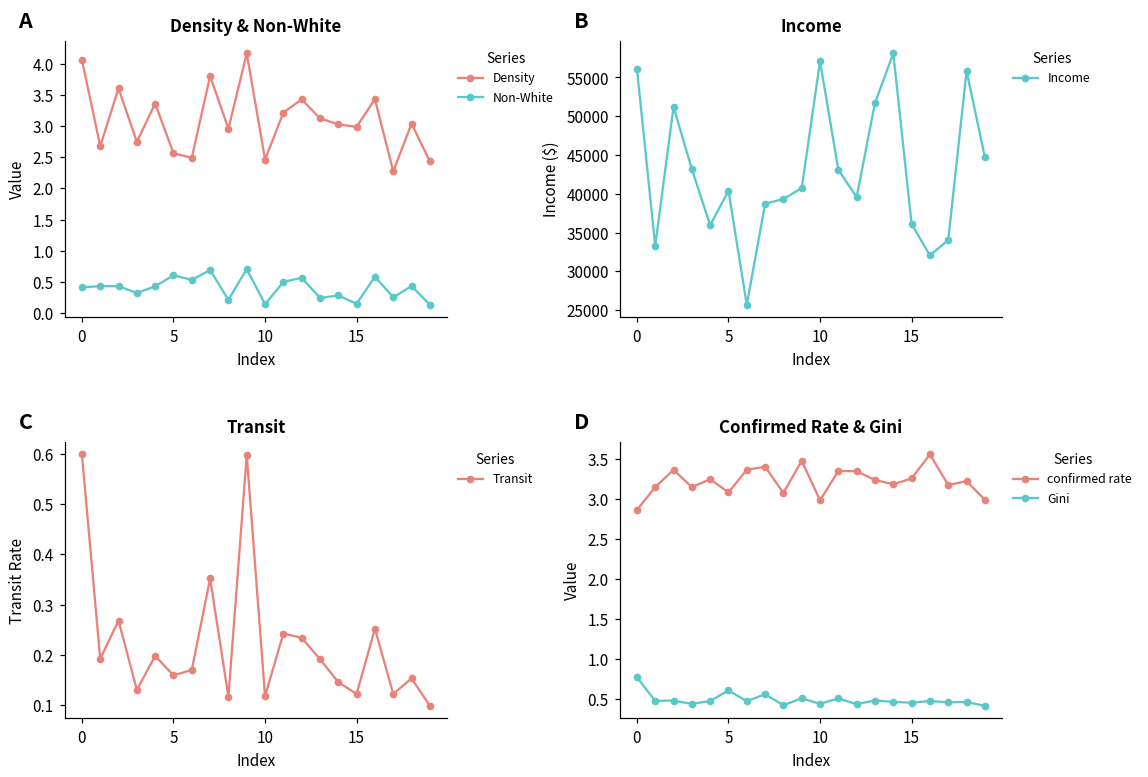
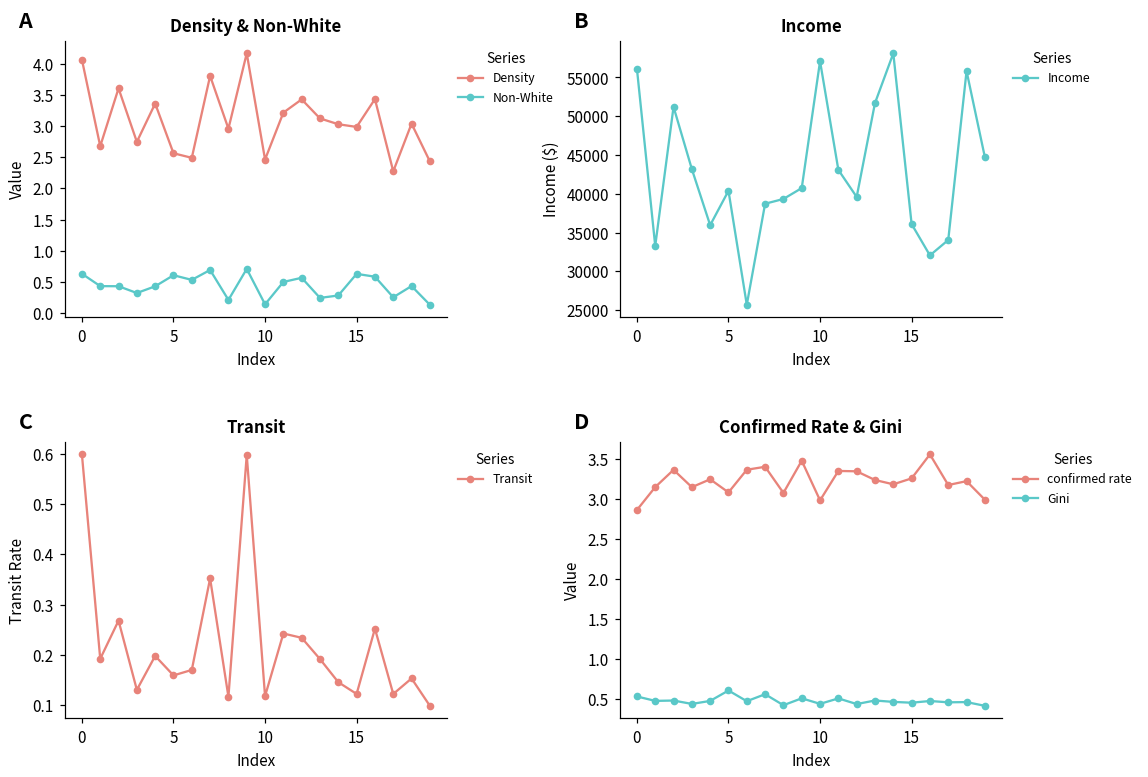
  {
    "Density & Non-White": {
      "Density": {
        "0": 4.1,
        "5": 2.6,
        "10": 2.5,
        "15": 3.0
      },
      "Non-White": {
-       "0": 0.4,
+       "0": 0.6,
        "5": 0.6,
        "10": 0.1,
-       "15": 0.2
+       "15": 0.6
      }
    },
    "Income": {
      "0": 56000,
      "5": 40000,
      "10": 57000,
      "15": 36000
    },
    "Transit": {
      "0": 0.60,
      "5": 0.16,
      "10": 0.12,
      "15": 0.12
    },
    "Confirmed Rate & Gini": {
      "confirmed rate": {
        "0": 2.9,
        "5": 3.1,
        "10": 3.0,
        "15": 3.3
      },
      "Gini": {
-       "0": 0.8,
+       "0": 0.5,
        "5": 0.6,
        "10": 0.4,
        "15": 0.4
      }
    }
  }
